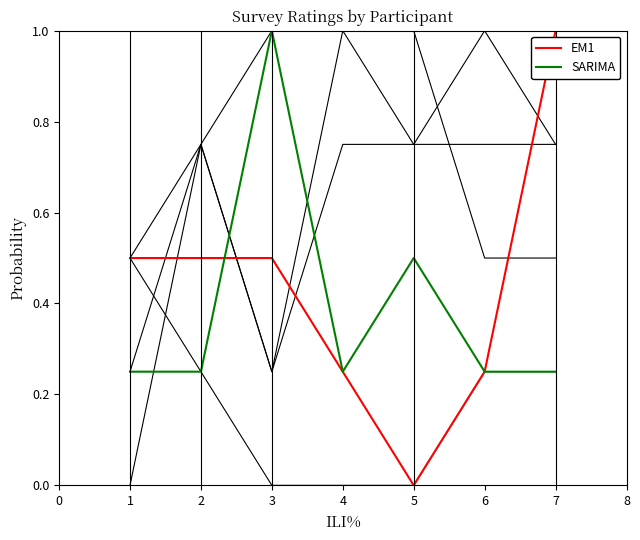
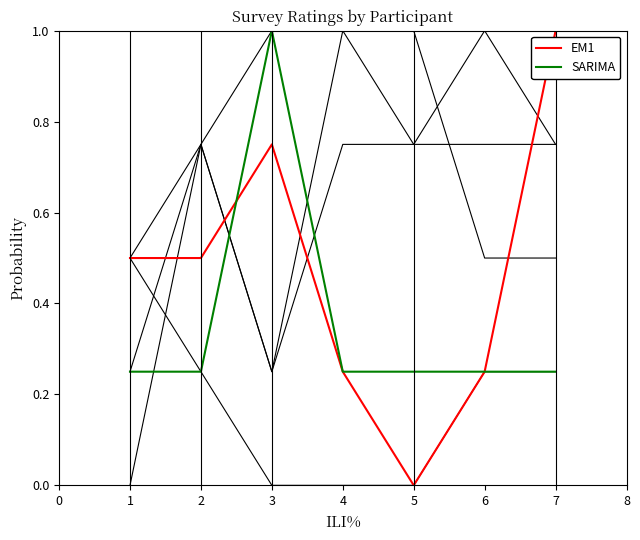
  {
    "EM1": {
      "2": 0.50,
-     "3": 0.50,
+     "3": 0.75,
      "7": 1.00
    },
    "SARIMA": {
-     "5": 0.50
+     "5": 0.25
    }
  }
